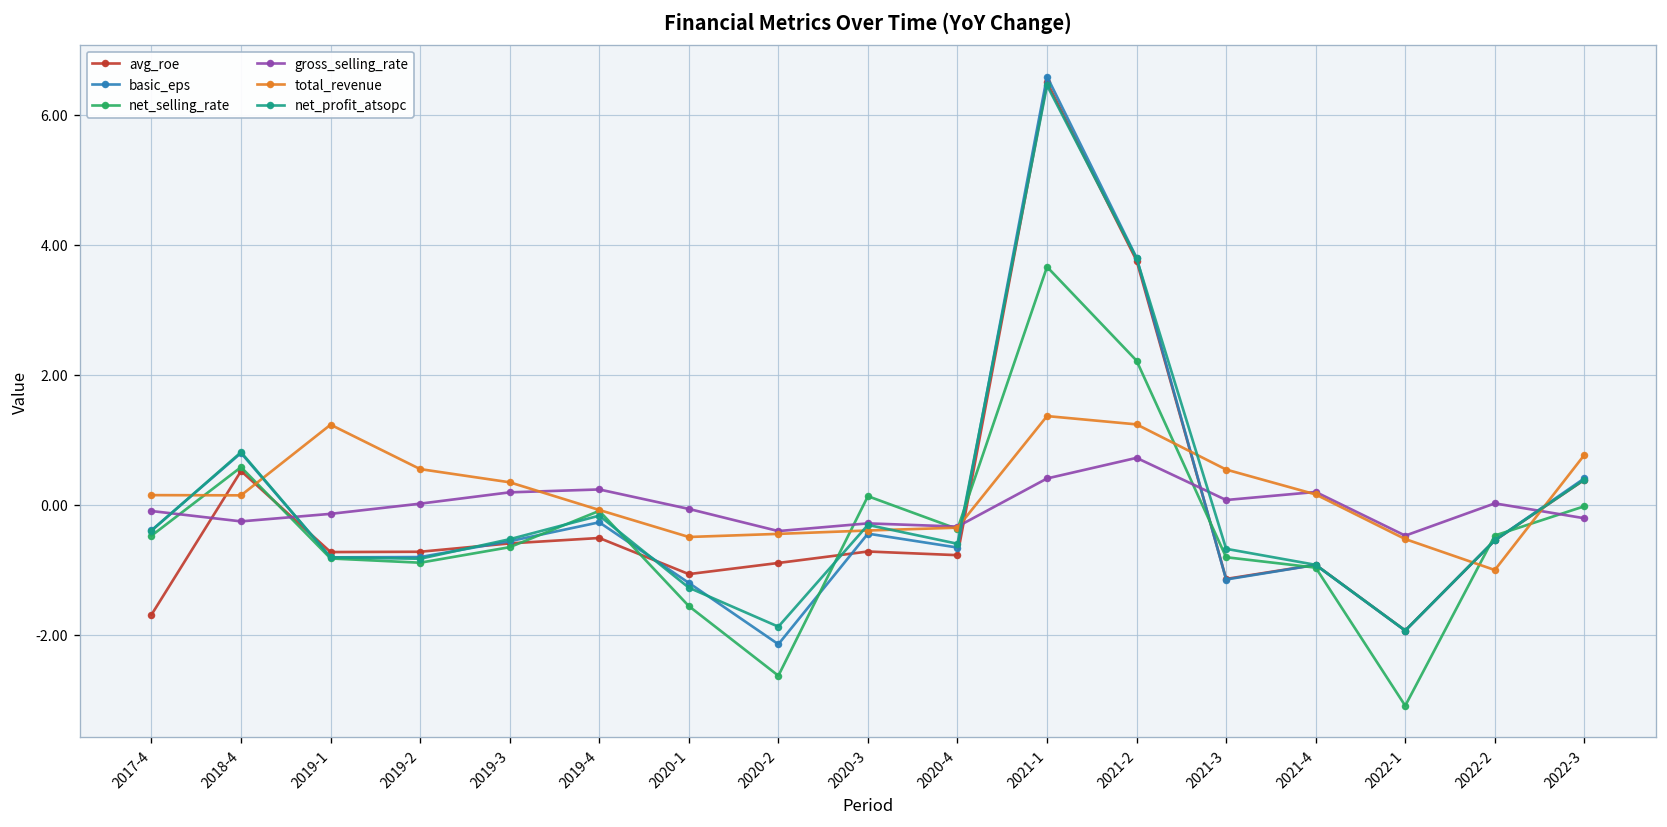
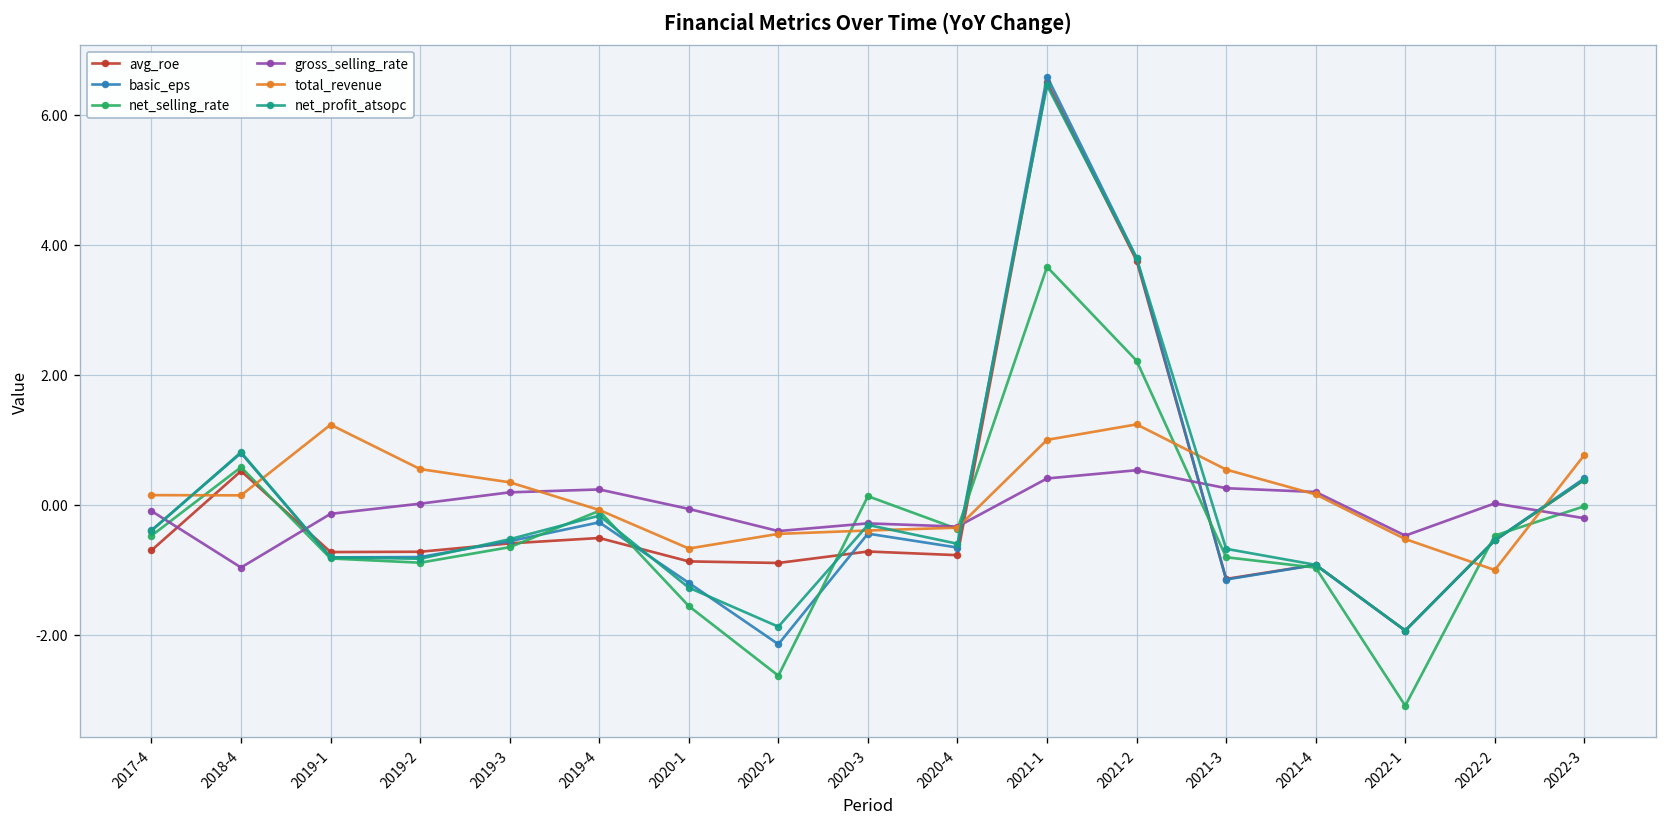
  {
    "avg_roe": {
-     "2017-4": -1.7,
+     "2017-4": -0.7,
      "2018-4": 0.5,
      "2019-1": -0.7,
      "2019-2": -0.7,
      "2019-4": -0.5,
-     "2020-1": -1.1,
+     "2020-1": -0.9,
      "2020-2": -0.9,
      "2020-3": -0.7,
      "2020-4": -0.8,
      "2021-1": 6.5
    },
    "basic_eps": {
      "2019-4": -0.3,
      "2020-1": -1.2,
      "2020-2": -2.1,
      "2020-3": -0.4,
      "2020-4": -0.7,
      "2021-1": 6.6
    },
    "gross_selling_rate": {
      "2017-4": -0.1,
-     "2018-4": -0.3,
+     "2018-4": -1.0,
      "2019-1": -0.1,
      "2019-2": 0.0,
      "2019-3": 0.2,
      "2019-4": 0.2,
      "2020-1": -0.1,
      "2021-1": 0.4,
-     "2021-2": 0.7,
-     "2021-3": 0.1,
+     "2021-2": 0.5,
+     "2021-3": 0.3,
      "2022-1": -0.5,
      "2022-2": 0.0,
      "2022-3": -0.2
    },
    "total_revenue": {
      "2017-4": 0.1,
      "2018-4": 0.1,
      "2019-1": 1.2,
      "2019-2": 0.5,
      "2019-3": 0.3,
-     "2020-1": -0.5,
+     "2020-1": -0.7,
      "2020-3": -0.4,
-     "2021-1": 1.4,
+     "2021-1": 1.0,
      "2021-2": 1.2,
      "2021-3": 0.5,
      "2022-1": -0.5,
      "2022-2": -1.0,
      "2022-3": 0.8
    }
  }
